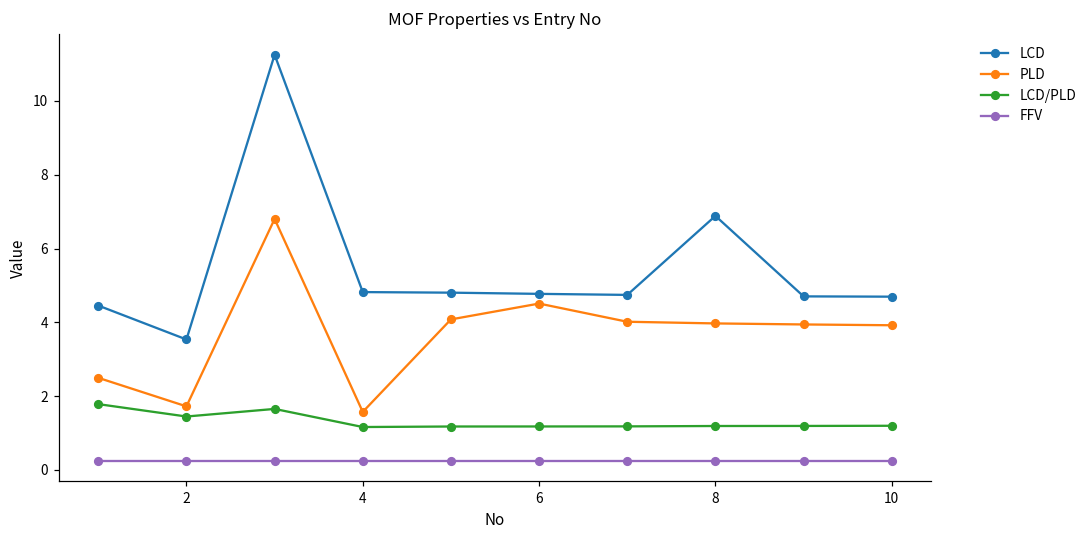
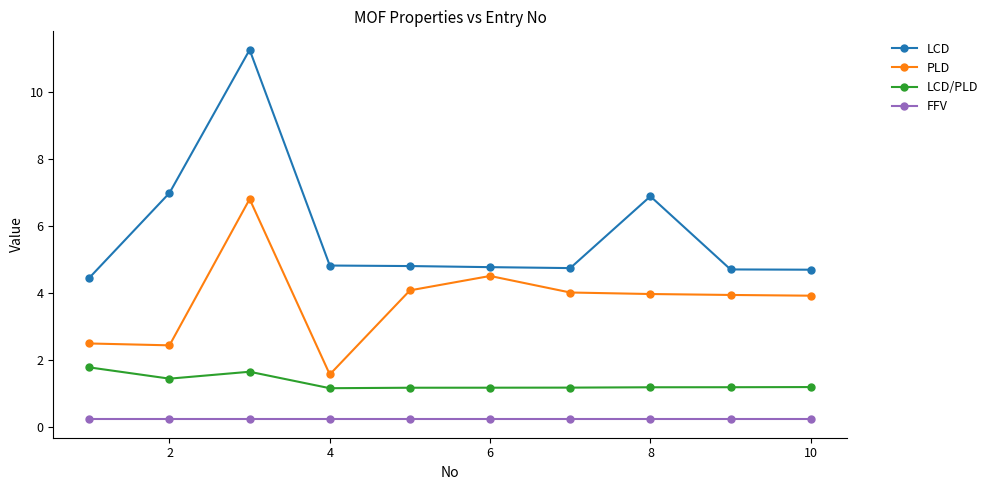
  {
    "LCD": {
-     "2": 3.5,
+     "2": 7.0,
      "4": 4.8,
      "6": 4.8,
      "8": 6.9,
      "10": 4.7
    },
    "PLD": {
-     "2": 1.7,
+     "2": 2.4,
      "4": 1.6,
      "6": 4.5,
      "8": 4.0,
      "10": 3.9
    },
    "LCD/PLD": {
      "2": 1.4,
      "4": 1.2,
      "6": 1.2,
      "8": 1.2,
      "10": 1.2
    },
    "FFV": {
      "2": 0.2,
      "4": 0.2,
      "6": 0.2,
      "8": 0.2,
      "10": 0.2
    }
  }
